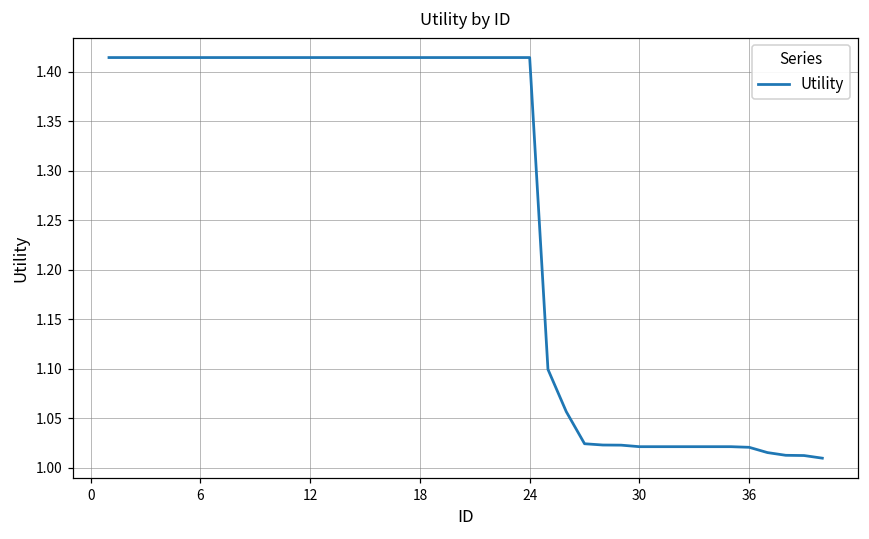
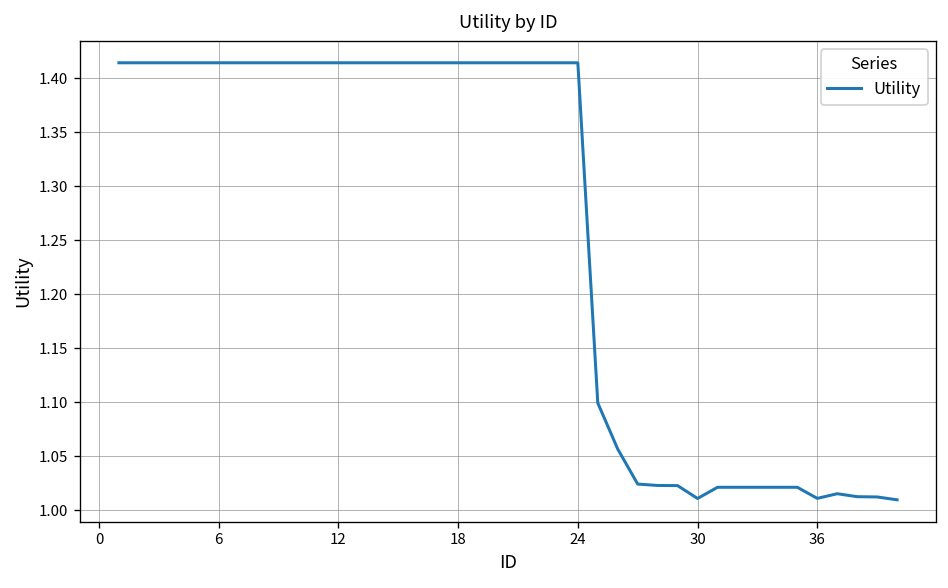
  {
    "6": 1.41,
    "12": 1.41,
    "18": 1.41,
    "24": 1.41,
-   "30": 1.02,
-   "36": 1.02
+   "30": 1.01,
+   "36": 1.01
  }
